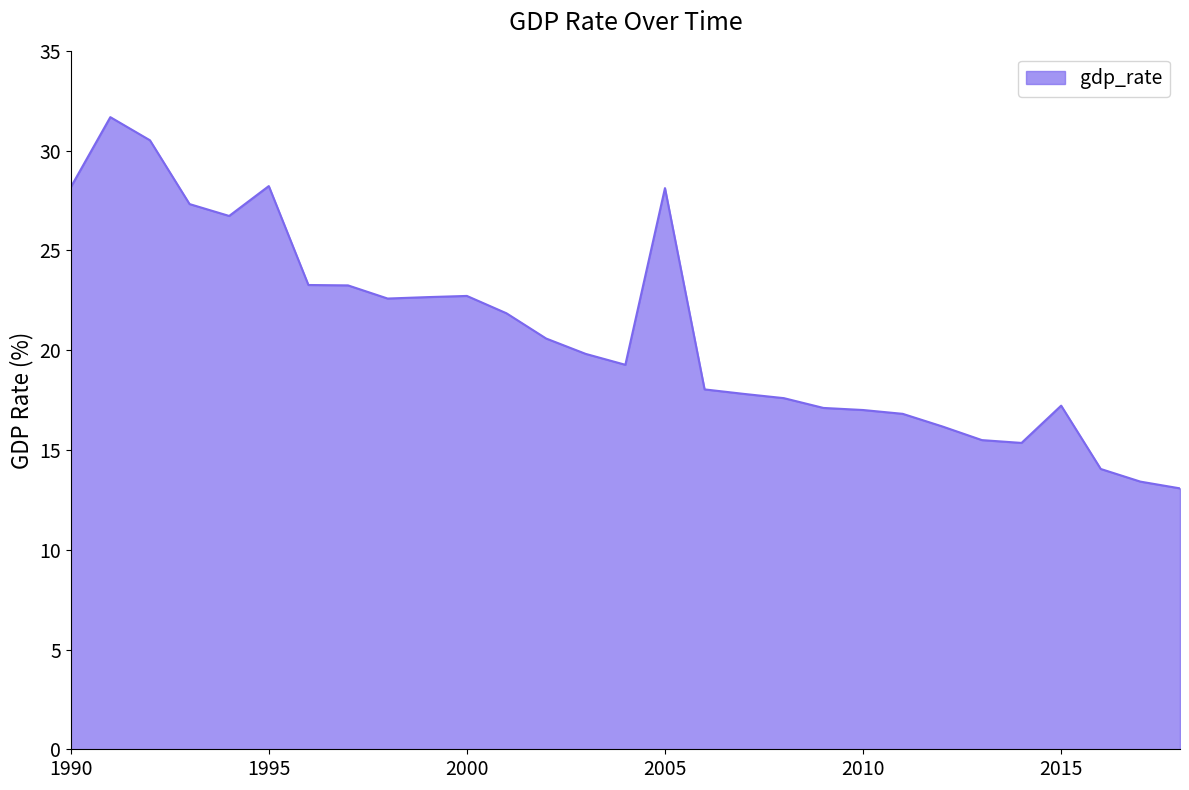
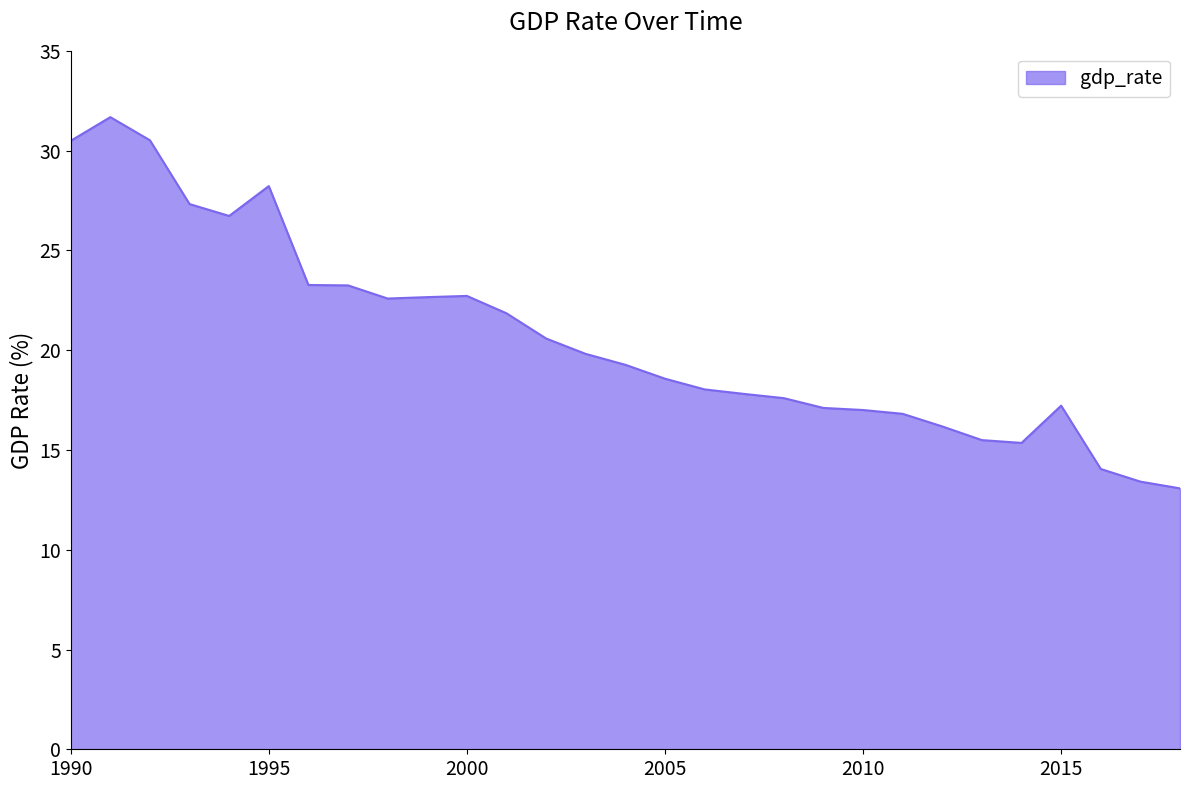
  {
-   "1990": 28.2,
+   "1990": 30.5,
    "1995": 28.2,
    "2000": 22.7,
-   "2005": 28.1,
+   "2005": 18.6,
    "2010": 17.0,
    "2015": 17.2
  }
